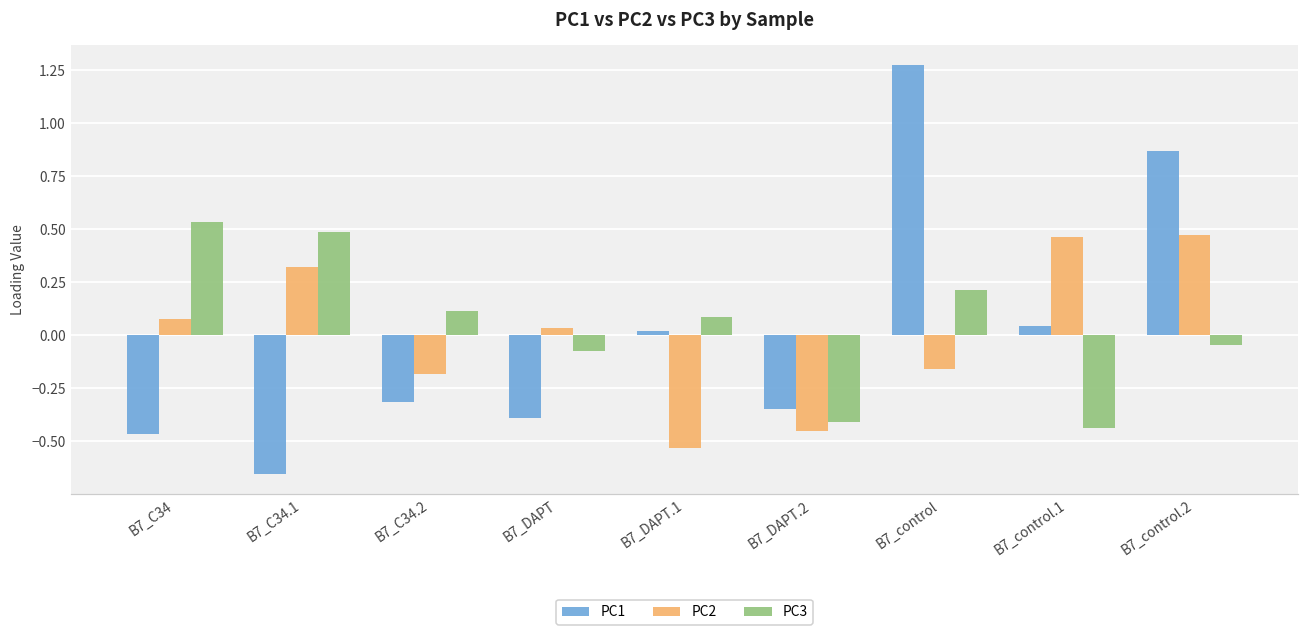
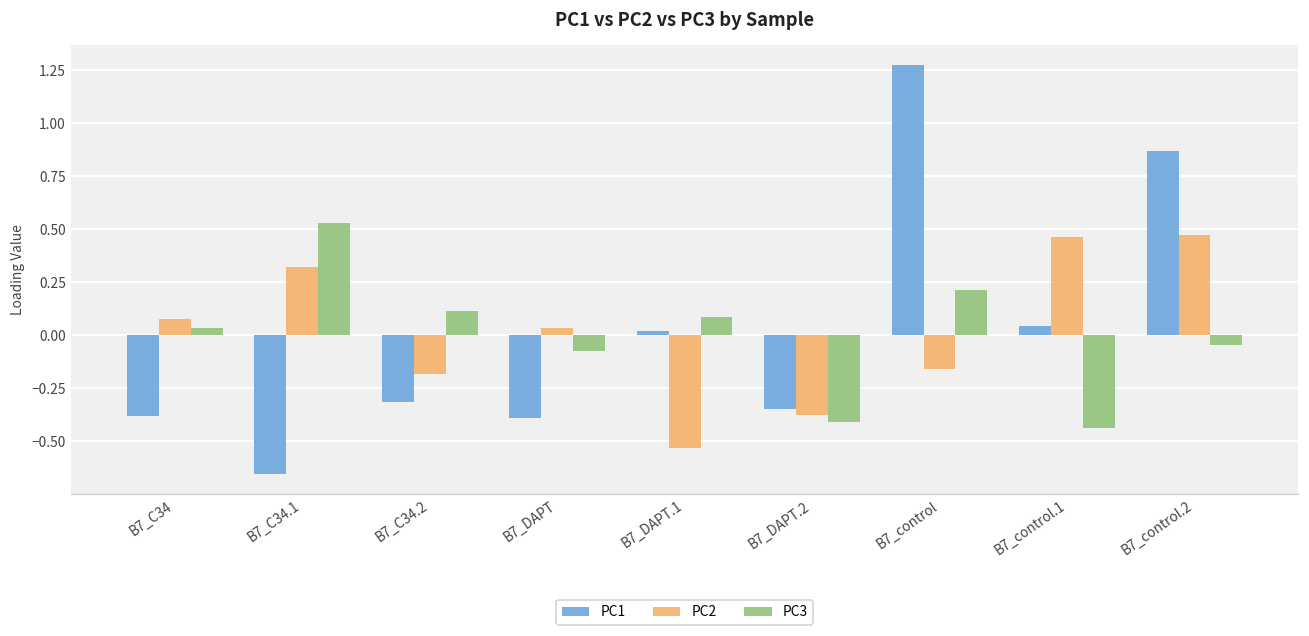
  {
    "PC1": {
-     "B7_C34": -0.47,
+     "B7_C34": -0.38,
      "B7_C34.1": -0.65,
      "B7_C34.2": -0.32,
      "B7_DAPT": -0.39,
      "B7_DAPT.1": 0.02,
      "B7_DAPT.2": -0.35,
      "B7_control": 1.28,
      "B7_control.1": 0.04,
      "B7_control.2": 0.87
    },
    "PC2": {
      "B7_C34": 0.07,
      "B7_C34.1": 0.32,
      "B7_C34.2": -0.18,
      "B7_DAPT": 0.03,
      "B7_DAPT.1": -0.53,
-     "B7_DAPT.2": -0.45,
+     "B7_DAPT.2": -0.38,
      "B7_control": -0.16,
      "B7_control.1": 0.46,
      "B7_control.2": 0.47
    },
    "PC3": {
-     "B7_C34": 0.54,
-     "B7_C34.1": 0.49,
+     "B7_C34": 0.03,
+     "B7_C34.1": 0.53,
      "B7_C34.2": 0.11,
      "B7_DAPT": -0.07,
      "B7_DAPT.1": 0.08,
      "B7_DAPT.2": -0.41,
      "B7_control": 0.21,
      "B7_control.1": -0.44,
      "B7_control.2": -0.05
    }
  }
